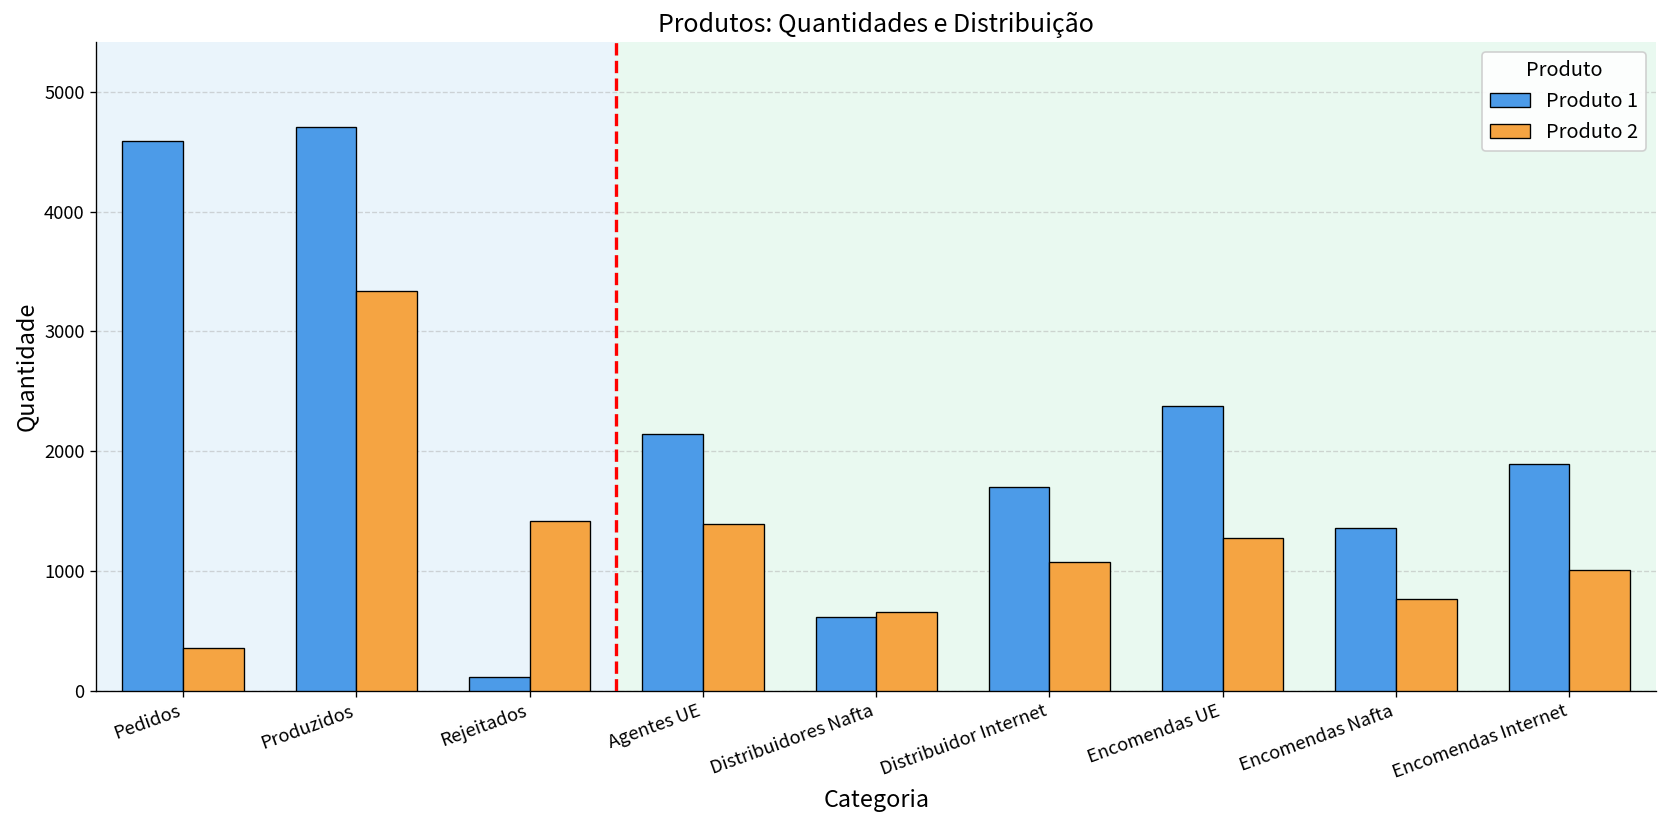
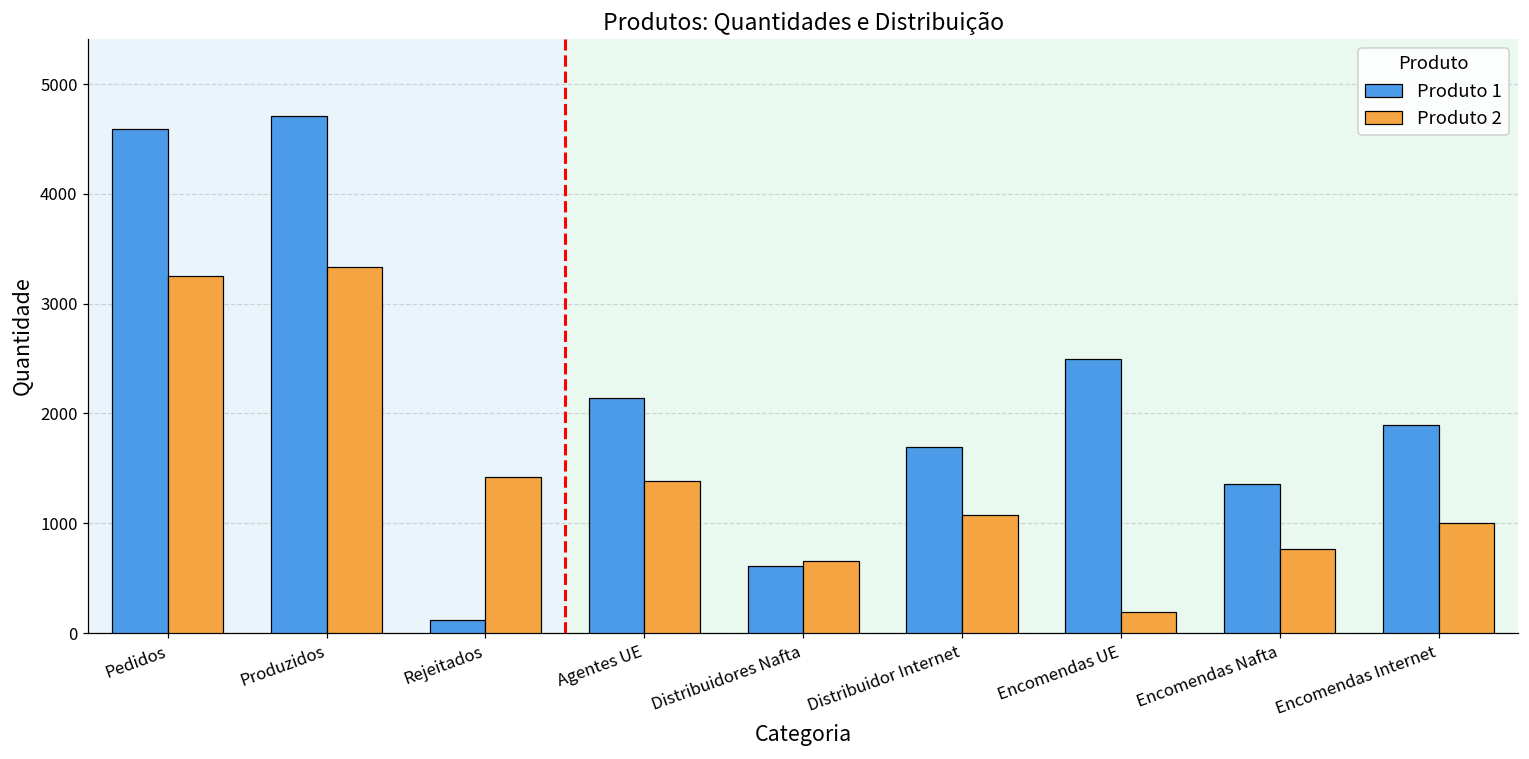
  {
    "Produto 1": {
      "Pedidos": 4600,
      "Produzidos": 4700,
      "Rejeitados": 100,
      "Agentes UE": 2100,
      "Distribuidores Nafta": 600,
      "Distribuidor Internet": 1700,
-     "Encomendas UE": 2400,
+     "Encomendas UE": 2500,
      "Encomendas Nafta": 1400,
      "Encomendas Internet": 1900
    },
    "Produto 2": {
-     "Pedidos": 400,
+     "Pedidos": 3300,
      "Produzidos": 3300,
      "Rejeitados": 1400,
      "Agentes UE": 1400,
      "Distribuidores Nafta": 700,
      "Distribuidor Internet": 1100,
-     "Encomendas UE": 1300,
+     "Encomendas UE": 200,
      "Encomendas Nafta": 800,
      "Encomendas Internet": 1000
    }
  }
